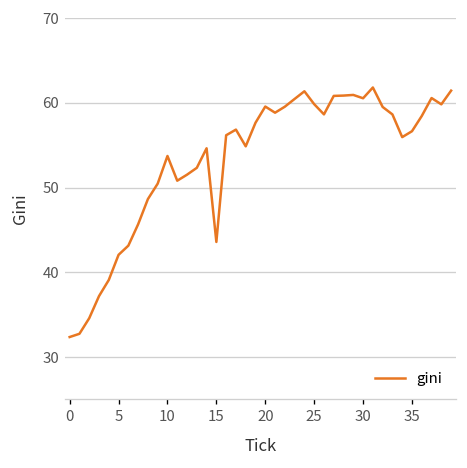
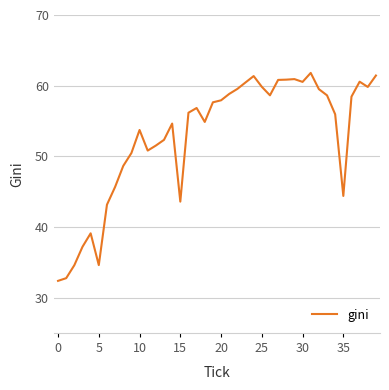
  {
    "0": 32,
-   "5": 42,
+   "5": 35,
    "10": 54,
    "15": 44,
-   "20": 60,
+   "20": 58,
    "25": 60,
    "30": 61,
-   "35": 57
+   "35": 44
  }
